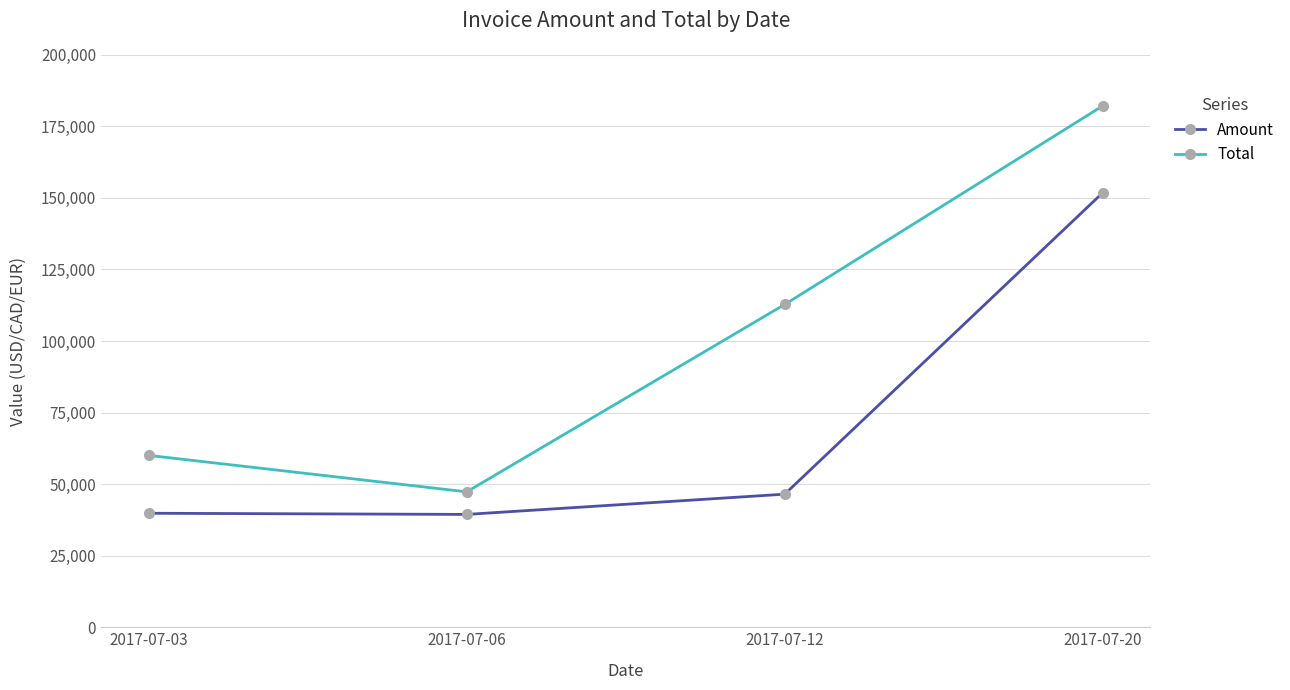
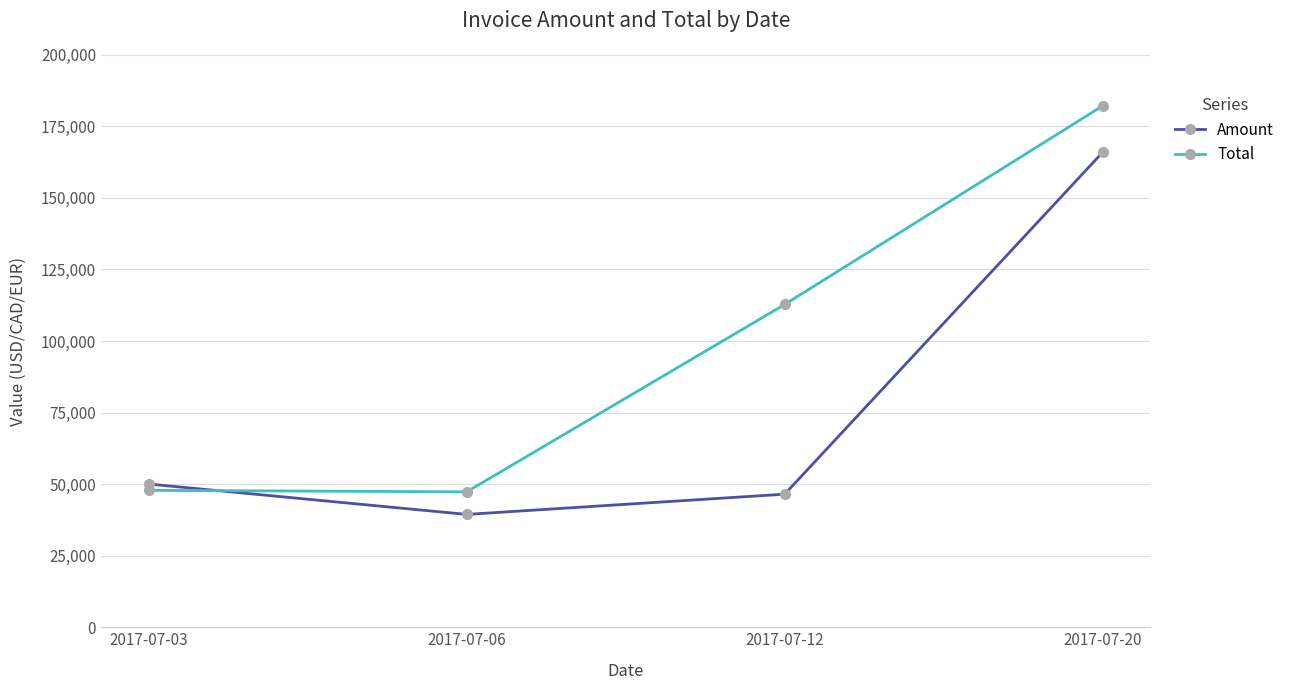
  {
    "Amount": {
-     "2017-07-03": "40,000",
+     "2017-07-03": "50,000",
      "2017-07-06": "39,000",
      "2017-07-12": "46,000",
-     "2017-07-20": "152,000"
+     "2017-07-20": "166,000"
    },
    "Total": {
-     "2017-07-03": "60,000",
+     "2017-07-03": "48,000",
      "2017-07-06": "47,000",
      "2017-07-12": "113,000",
      "2017-07-20": "182,000"
    }
  }
